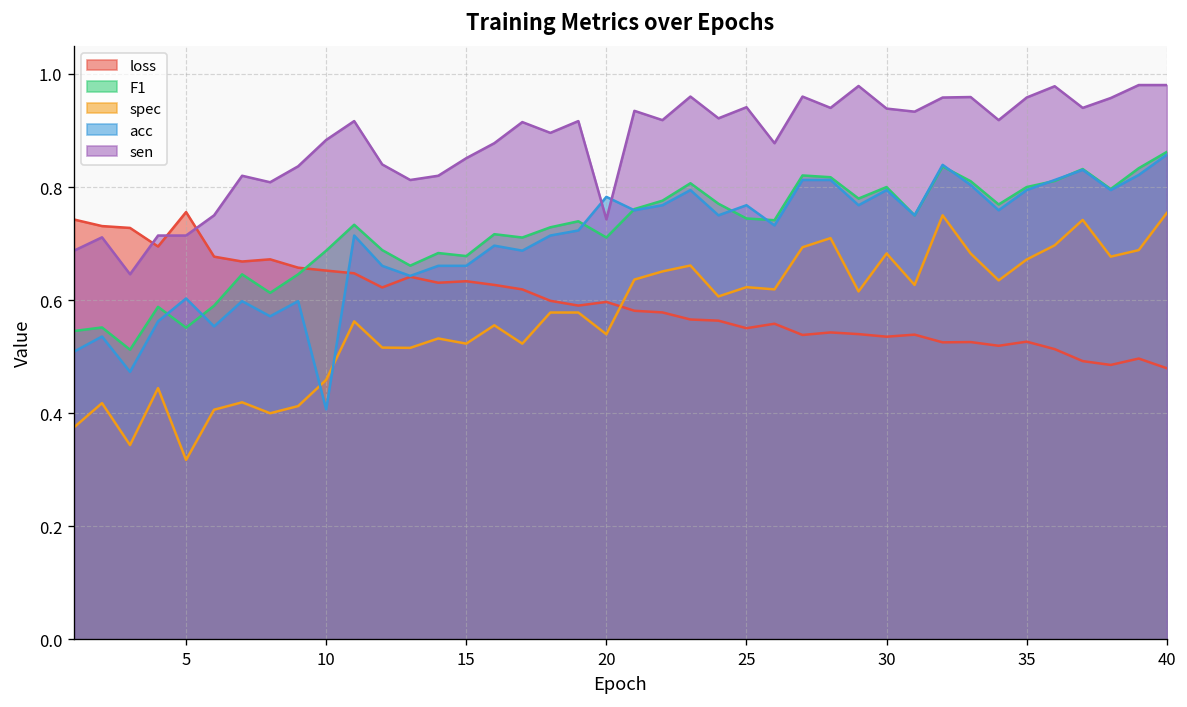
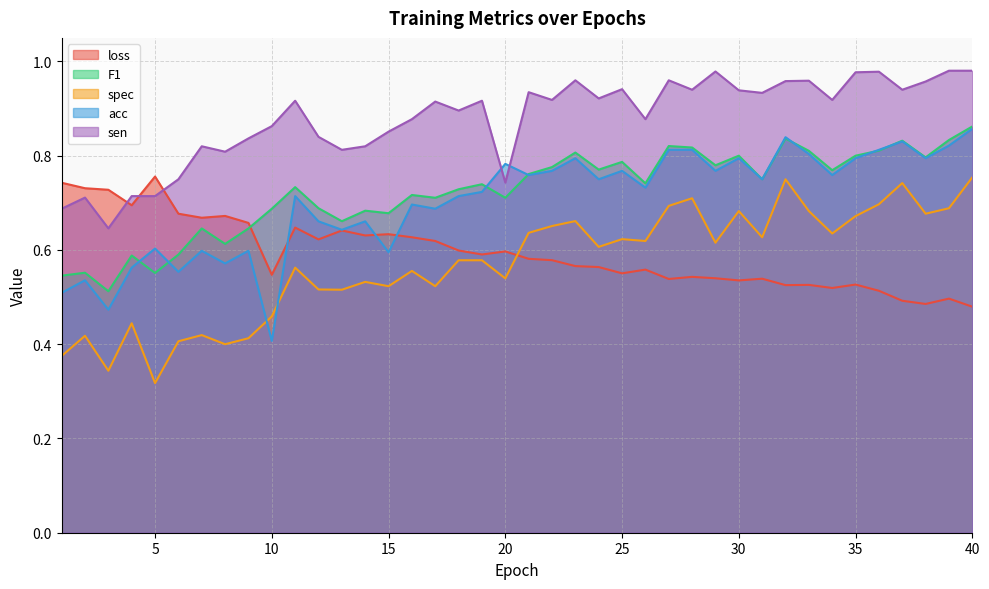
  {
    "loss": {
      "5": 0.76,
-     "10": 0.65,
+     "10": 0.55,
      "15": 0.63,
      "20": 0.60,
      "25": 0.55,
      "30": 0.54,
      "35": 0.53,
      "40": 0.48
    },
    "F1": {
      "5": 0.55,
      "10": 0.69,
      "15": 0.68,
      "20": 0.71,
-     "25": 0.74
+     "25": 0.79
    },
    "spec": {
      "5": 0.32,
      "10": 0.46,
      "15": 0.52,
      "20": 0.54,
      "25": 0.62,
      "30": 0.68,
      "35": 0.67,
      "40": 0.75
    },
    "acc": {
      "5": 0.60,
      "10": 0.41,
-     "15": 0.66,
+     "15": 0.60,
      "20": 0.78,
      "25": 0.77
    },
    "sen": {
      "5": 0.71,
-     "10": 0.88,
+     "10": 0.86,
      "15": 0.85,
      "20": 0.74,
      "25": 0.94,
      "30": 0.94,
-     "35": 0.96,
+     "35": 0.98,
      "40": 0.98
    }
  }
